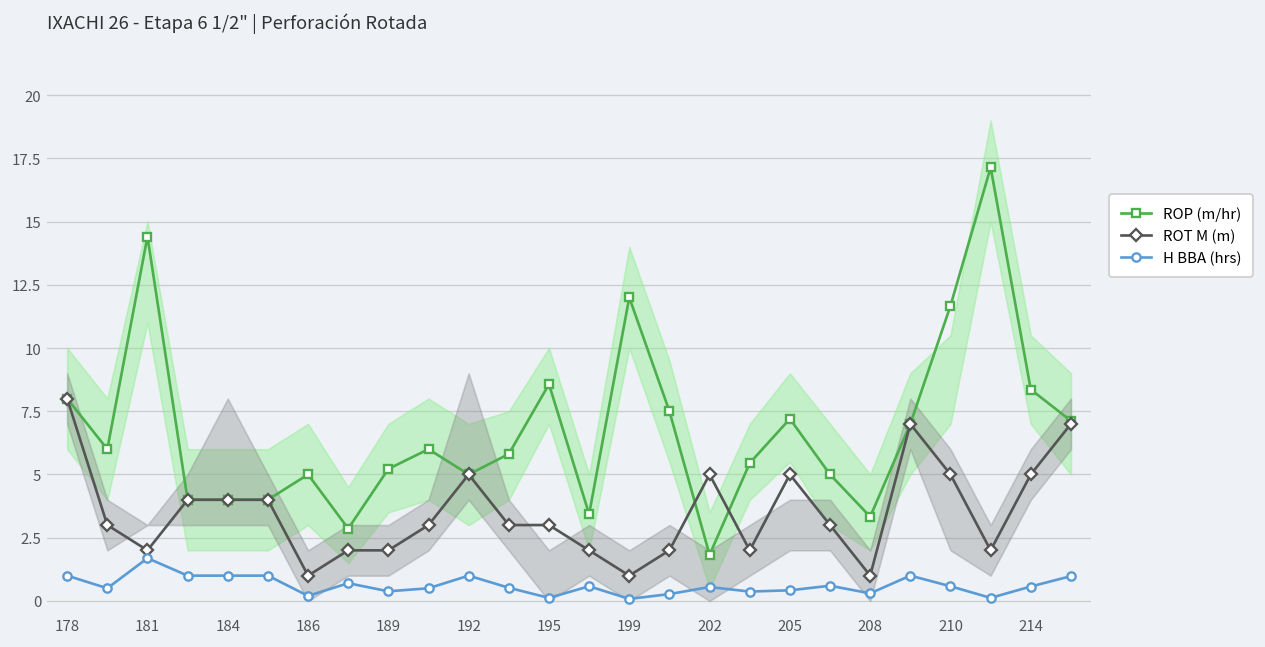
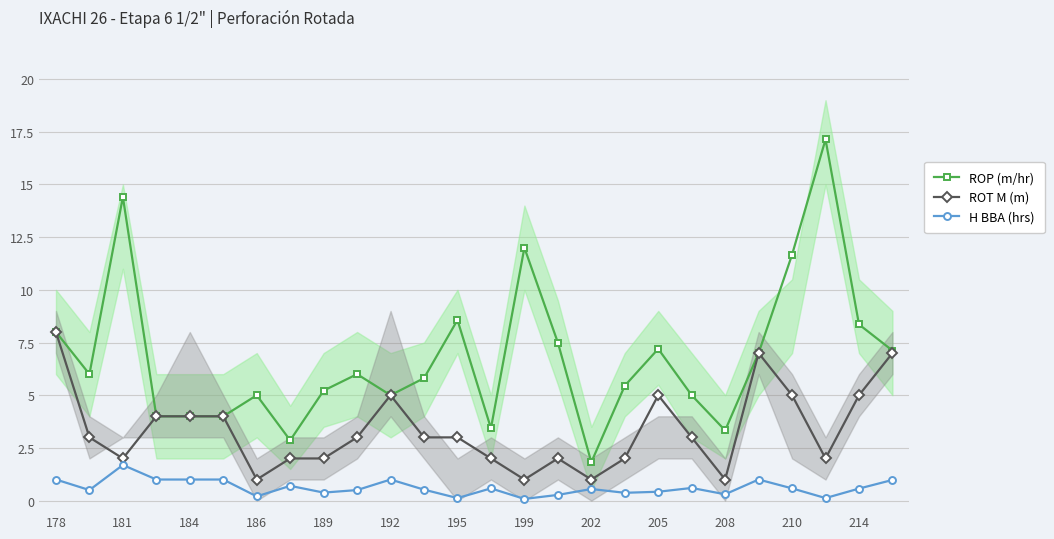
  {
    "ROP (m/hr)": {
      "181": 14.4,
      "186": 5,
      "189": 5.2,
      "195": 8.6,
      "199": 12,
      "202": 1.8,
      "205": 7.2,
      "208": 3.3,
      "210": 11.7,
      "214": 8.4
    },
    "ROT M (m)": {
      "181": 2,
      "186": 1,
      "189": 2,
      "195": 3,
      "199": 1,
-     "202": 5,
+     "202": 1,
      "205": 5,
      "208": 1,
      "210": 5,
      "214": 5
    },
    "H BBA (hrs)": {
      "178": 1,
      "181": 1.7,
      "184": 1,
      "186": 0.2,
      "189": 0.4,
      "192": 1,
      "195": 0.1,
      "199": 0,
      "202": 0.6,
      "205": 0.4,
      "208": 0.3,
      "210": 0.6,
      "214": 0.6
    }
  }
